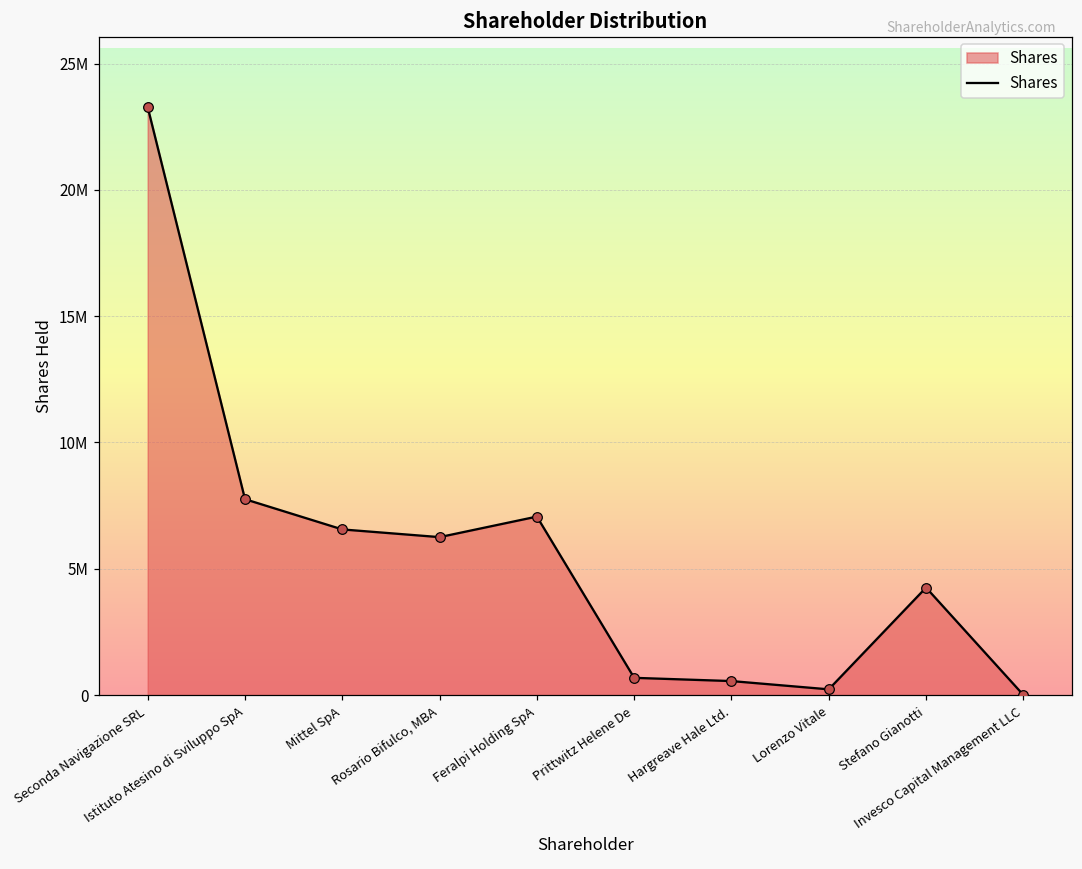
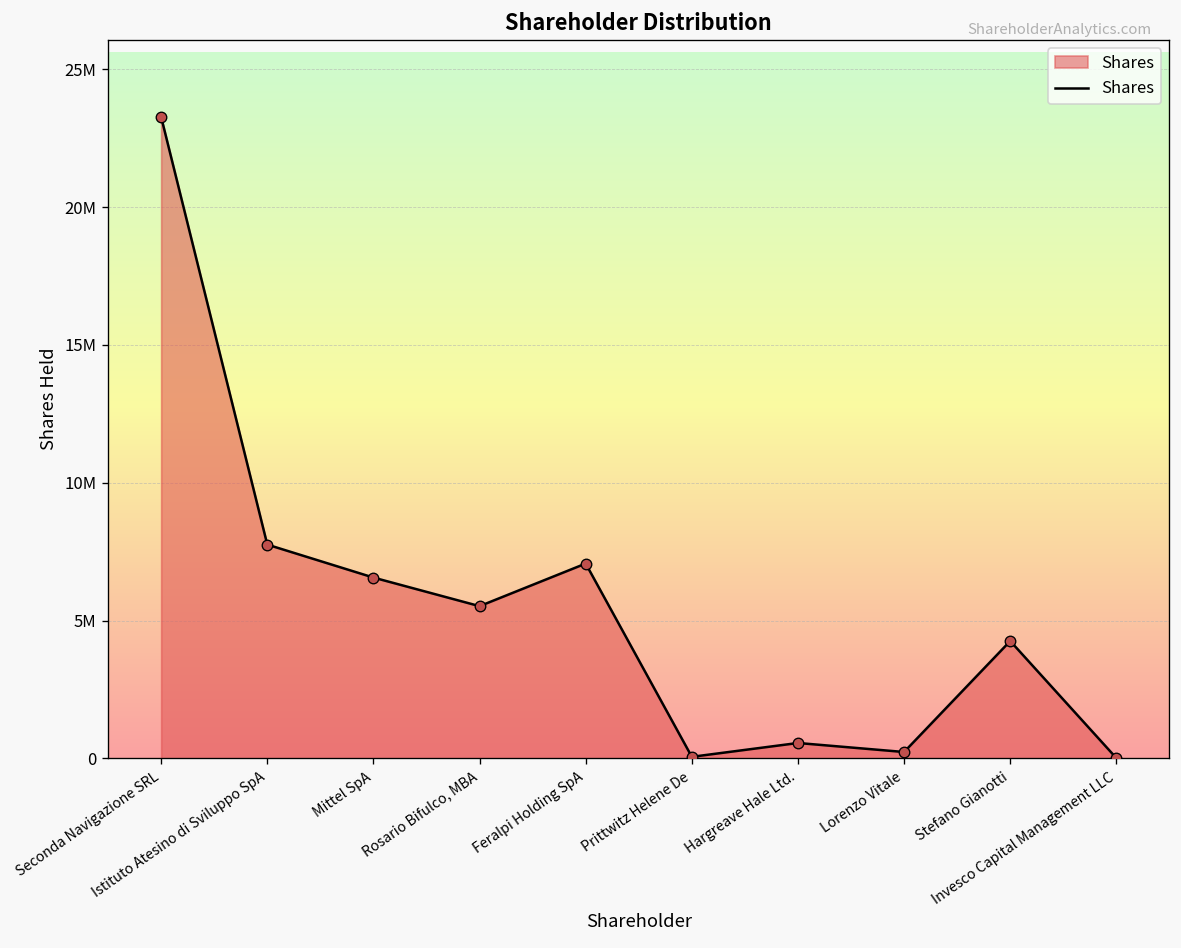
  {
    "Seconda Navigazione SRL": 23300000,
    "Istituto Atesino di Sviluppo SpA": 7800000,
    "Mittel SpA": 6600000,
-   "Rosario Bifulco, MBA": 6300000,
+   "Rosario Bifulco, MBA": 5500000,
    "Feralpi Holding SpA": 7100000,
-   "Prittwitz Helene De": 700000,
+   "Prittwitz Helene De": 100000,
    "Hargreave Hale Ltd.": 600000,
    "Lorenzo Vitale": 200000,
    "Stefano Gianotti": 4300000,
    "Invesco Capital Management LLC": 0
  }
